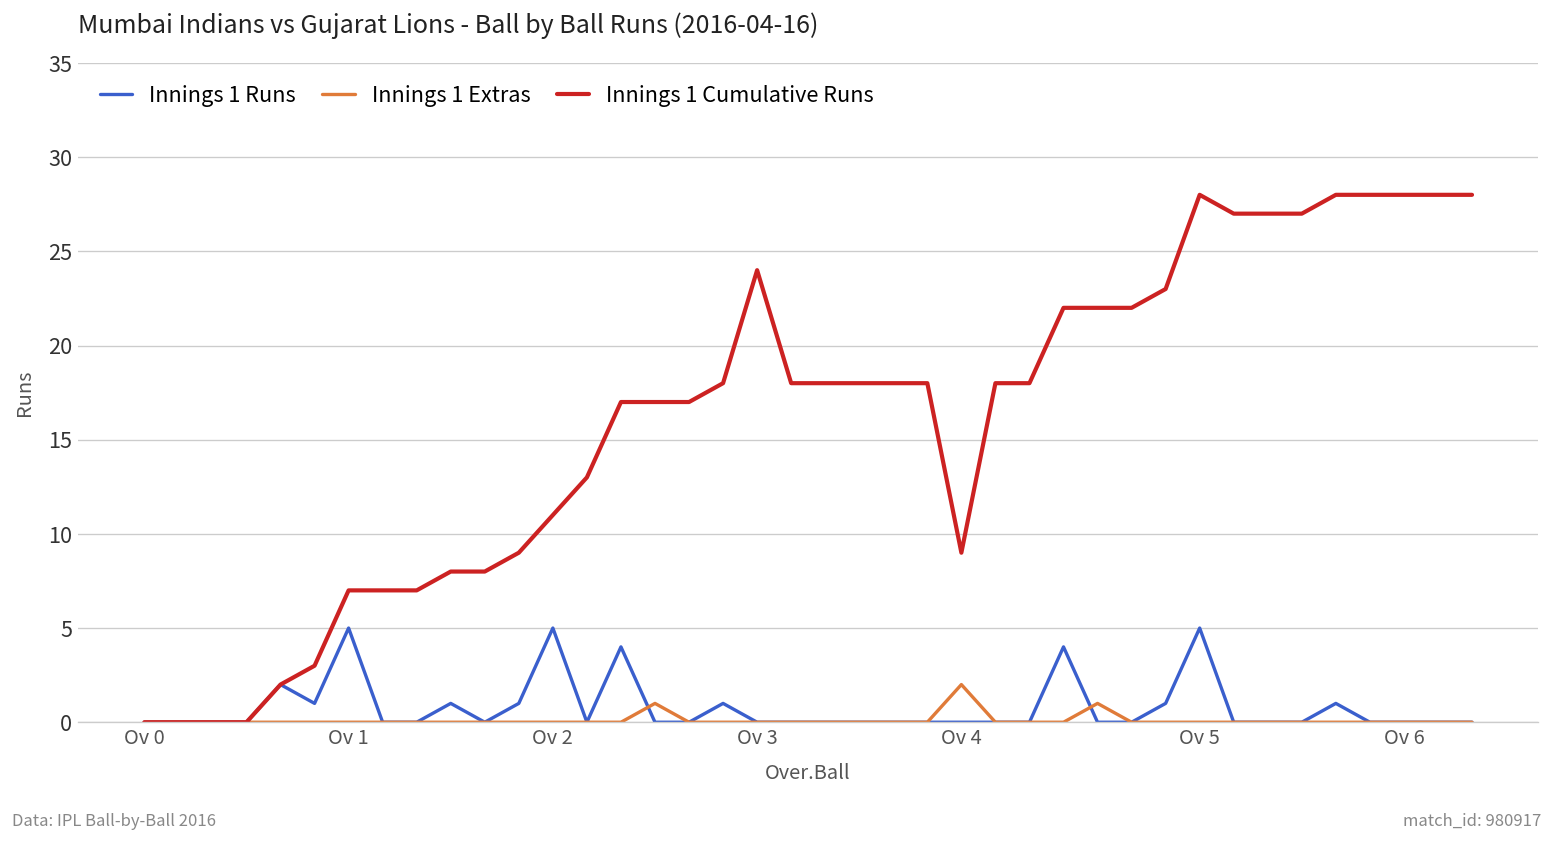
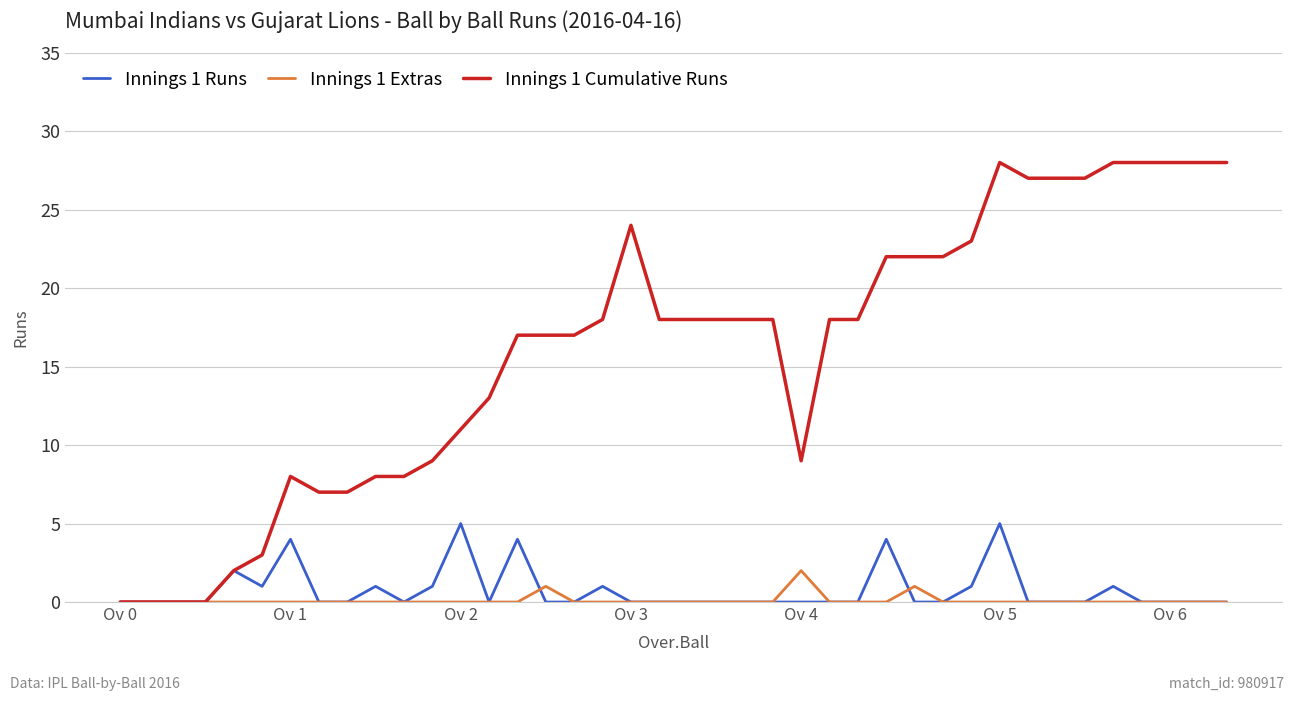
  {
    "Innings 1 Runs": {
-     "Ov 1": 5,
+     "Ov 1": 4,
      "Ov 2": 5,
      "Ov 4": 0,
      "Ov 5": 5
    },
    "Innings 1 Extras": {
      "Ov 1": 0,
      "Ov 2": 0,
      "Ov 4": 2,
      "Ov 5": 0
    },
    "Innings 1 Cumulative Runs": {
-     "Ov 1": 7,
+     "Ov 1": 8,
      "Ov 2": 11,
      "Ov 3": 24,
      "Ov 4": 9,
      "Ov 5": 28,
      "Ov 6": 28
    }
  }
